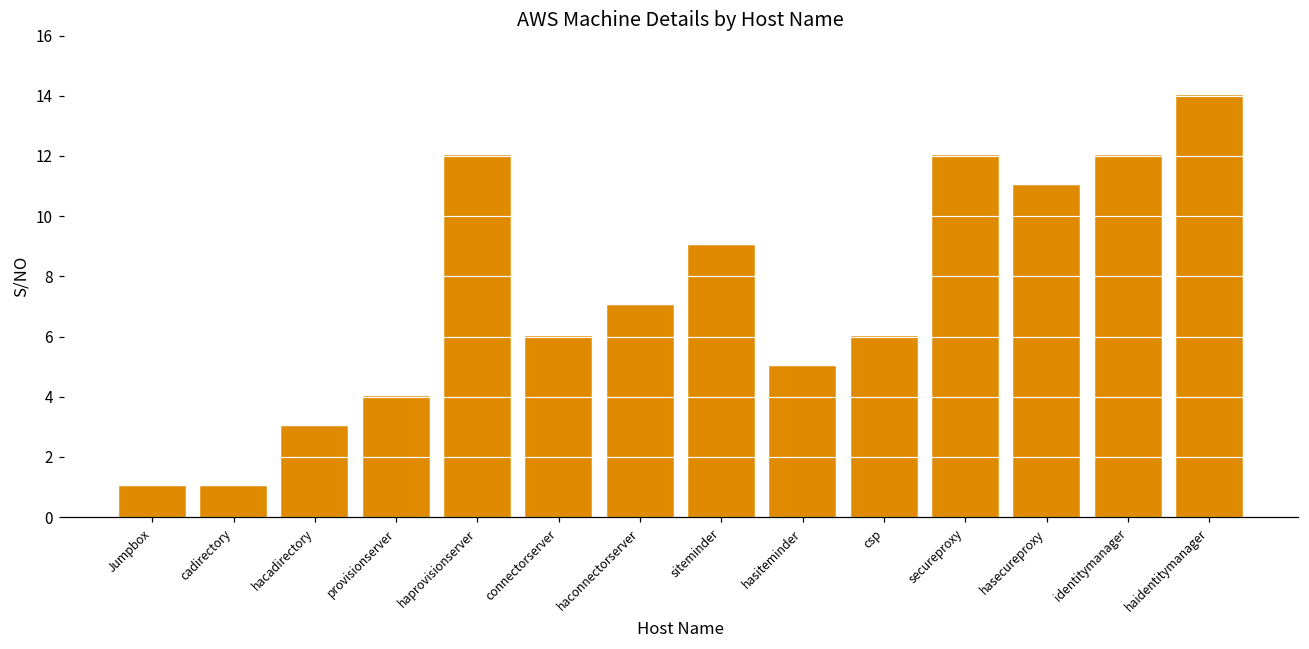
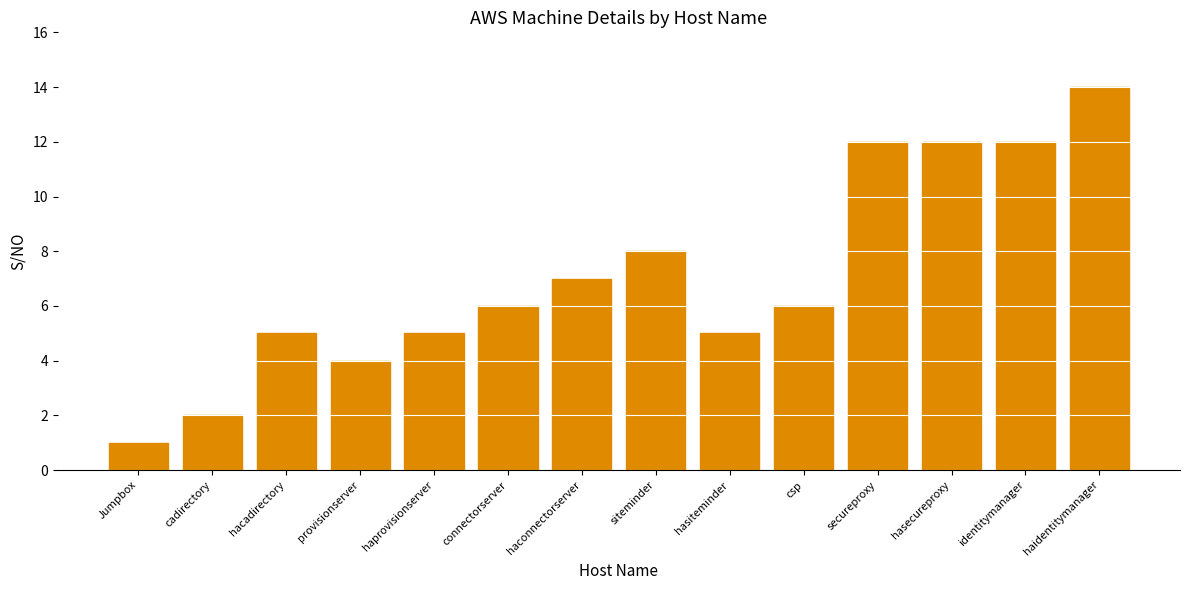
  {
    "Jumpbox": 1,
-   "cadirectory": 1,
-   "hacadirectory": 3,
+   "cadirectory": 2,
+   "hacadirectory": 5,
    "provisionserver": 4,
-   "haprovisionserver": 12,
+   "haprovisionserver": 5,
    "connectorserver": 6,
    "haconnectorserver": 7,
-   "siteminder": 9,
+   "siteminder": 8,
    "hasiteminder": 5,
    "csp": 6,
    "secureproxy": 12,
-   "hasecureproxy": 11,
+   "hasecureproxy": 12,
    "identitymanager": 12,
    "haidentitymanager": 14
  }
